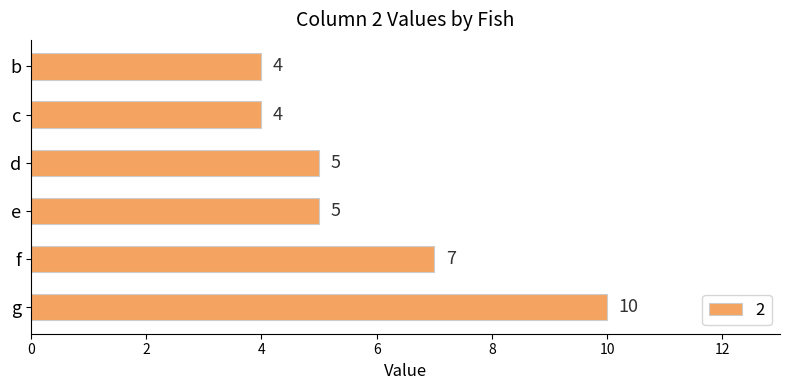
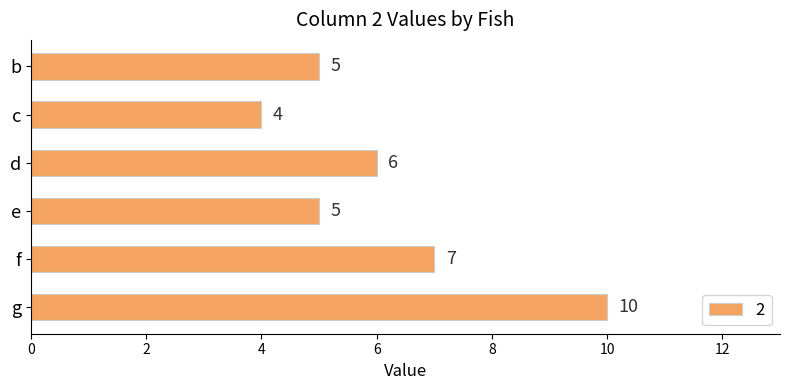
  {
-   "b": 4,
+   "b": 5,
    "c": 4,
-   "d": 5,
+   "d": 6,
    "e": 5,
    "f": 7,
    "g": 10
  }
